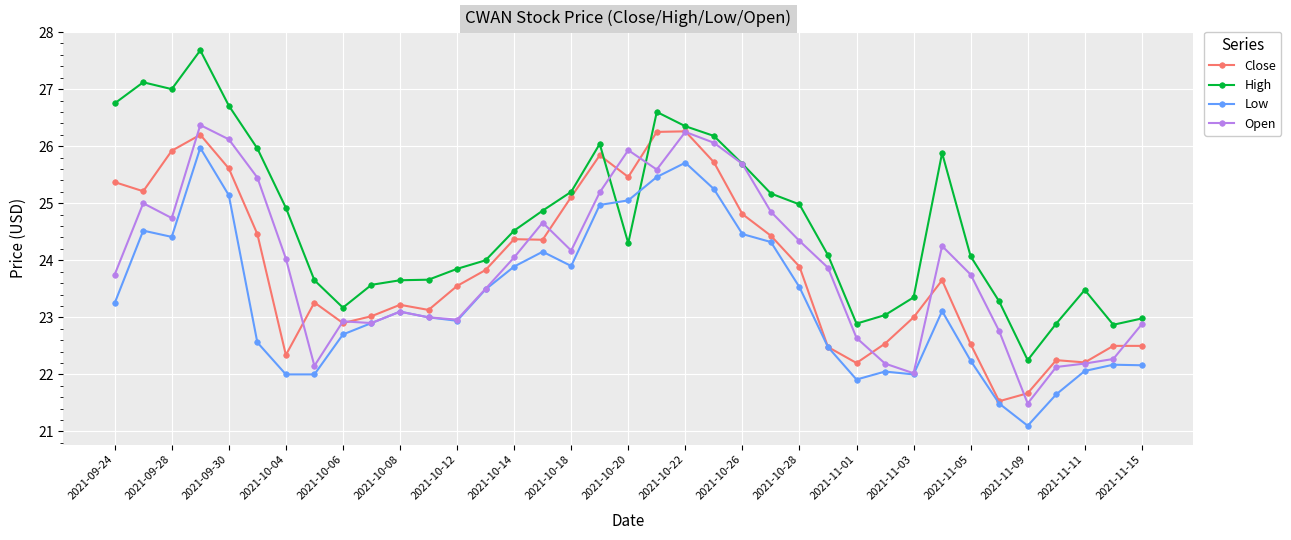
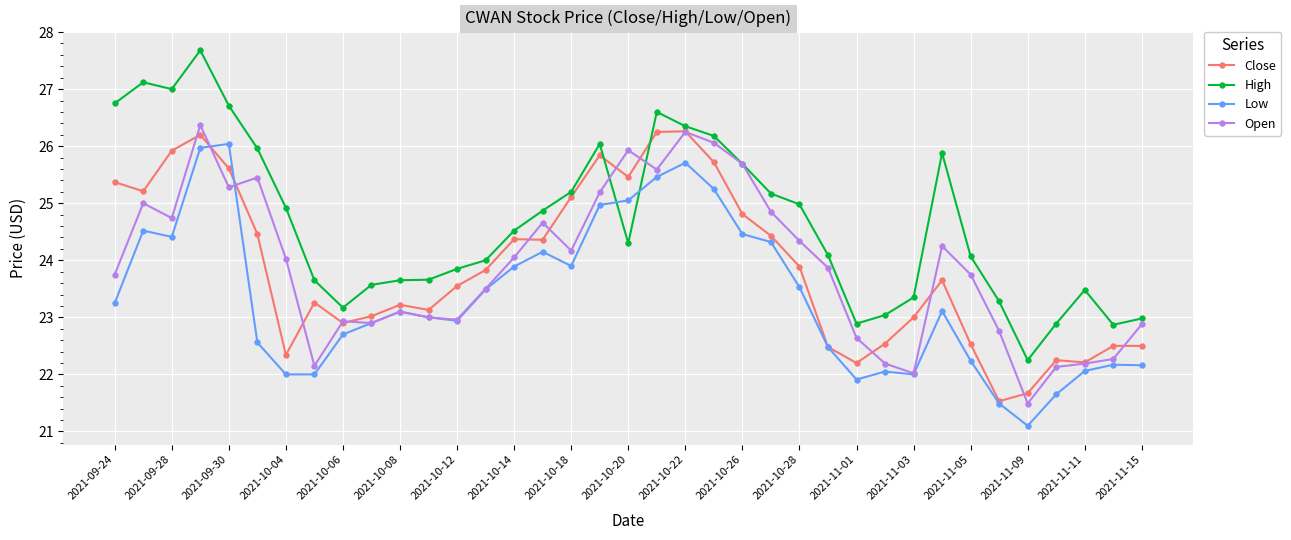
  {
    "Close": {
      "2021-09-24": 25.4,
      "2021-09-28": 25.9,
      "2021-09-30": 25.6,
      "2021-10-04": 22.3,
      "2021-10-08": 23.2,
      "2021-10-12": 23.6,
      "2021-10-14": 24.4,
      "2021-10-18": 25.1,
      "2021-10-20": 25.5,
      "2021-10-26": 24.8,
      "2021-10-28": 23.9,
      "2021-11-01": 22.2,
      "2021-11-03": 23.0,
      "2021-11-05": 22.5,
      "2021-11-09": 21.7,
      "2021-11-15": 22.5
    },
    "High": {
      "2021-09-24": 26.8,
      "2021-09-28": 27.0,
      "2021-09-30": 26.7,
      "2021-10-04": 24.9,
      "2021-10-06": 23.2,
      "2021-10-08": 23.7,
      "2021-10-12": 23.9,
      "2021-10-14": 24.5,
      "2021-10-18": 25.2,
      "2021-10-20": 24.3,
      "2021-10-22": 26.4,
      "2021-10-28": 25.0,
      "2021-11-01": 22.9,
      "2021-11-03": 23.4,
      "2021-11-05": 24.1,
      "2021-11-09": 22.3,
      "2021-11-11": 23.5,
      "2021-11-15": 23.0
    },
    "Low": {
      "2021-09-24": 23.3,
      "2021-09-28": 24.4,
-     "2021-09-30": 25.1,
+     "2021-09-30": 26.0,
      "2021-10-04": 22.0,
      "2021-10-06": 22.7,
      "2021-10-14": 23.9,
      "2021-10-18": 23.9,
      "2021-10-20": 25.1,
      "2021-10-22": 25.7,
      "2021-10-26": 24.5,
      "2021-10-28": 23.5,
      "2021-11-01": 21.9,
      "2021-11-05": 22.2,
      "2021-11-09": 21.1,
      "2021-11-11": 22.1,
      "2021-11-15": 22.2
    },
    "Open": {
      "2021-09-24": 23.8,
      "2021-09-28": 24.7,
-     "2021-09-30": 26.1,
+     "2021-09-30": 25.3,
      "2021-10-04": 24.0,
      "2021-10-14": 24.1,
      "2021-10-18": 24.2,
      "2021-10-20": 25.9,
      "2021-10-28": 24.3,
      "2021-11-01": 22.6,
      "2021-11-05": 23.8,
      "2021-11-09": 21.5,
      "2021-11-15": 22.9
    }
  }
